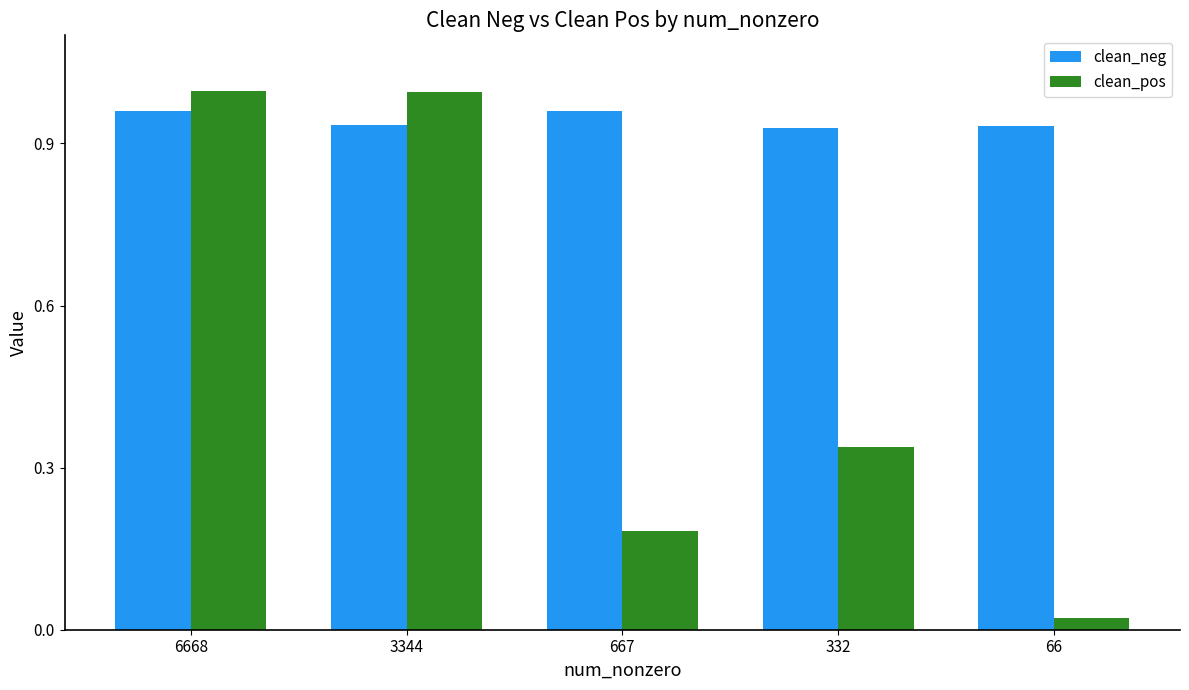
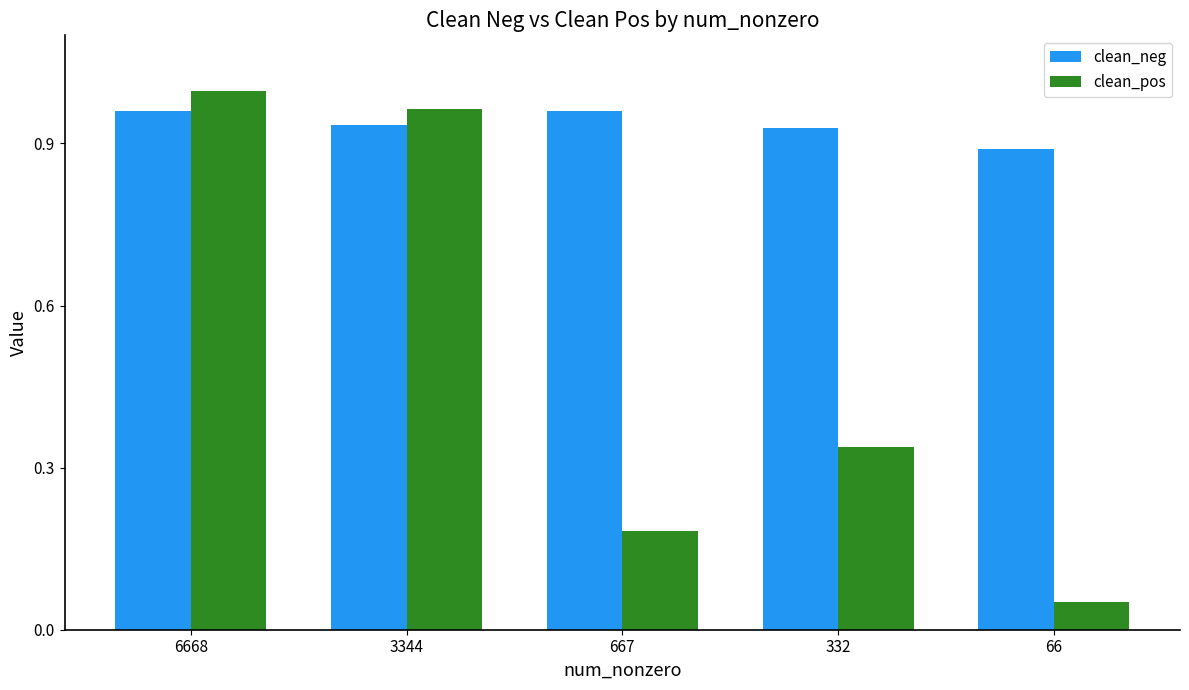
  {
    "clean_neg": {
      "6668": 0.96,
      "3344": 0.93,
      "667": 0.96,
      "332": 0.93,
-     "66": 0.93
+     "66": 0.89
    },
    "clean_pos": {
      "6668": 1.00,
-     "3344": 1.00,
+     "3344": 0.96,
      "667": 0.18,
      "332": 0.34,
-     "66": 0.02
+     "66": 0.05
    }
  }
